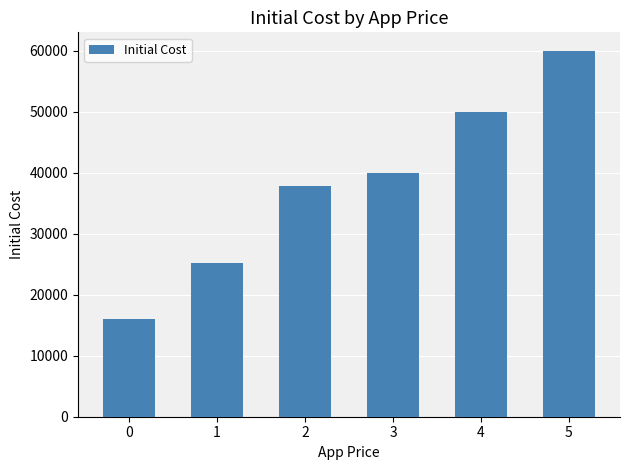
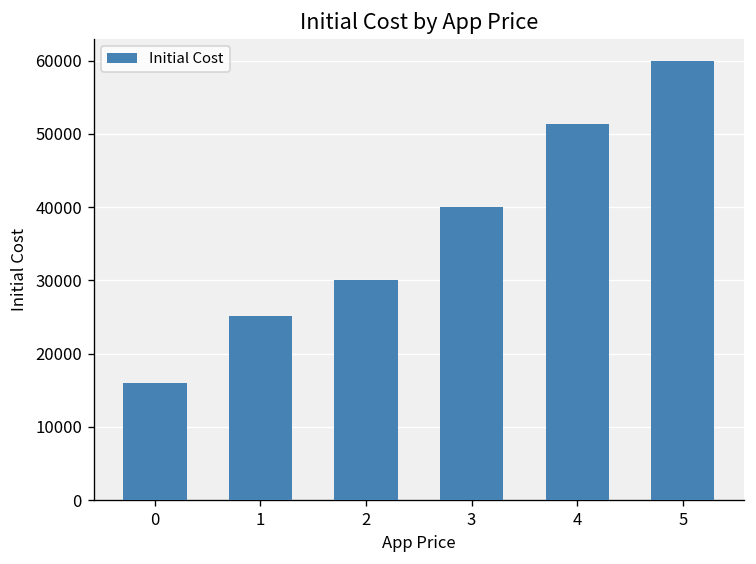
  {
    "0": 16000,
    "1": 25000,
-   "2": 38000,
+   "2": 30000,
    "3": 40000,
-   "4": 50000,
+   "4": 51000,
    "5": 60000
  }
